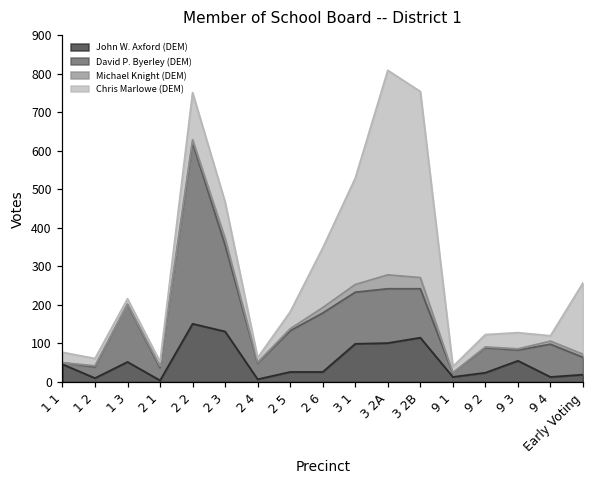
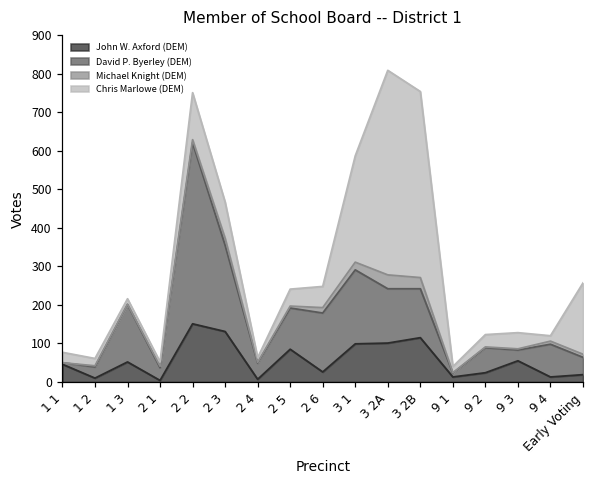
  {
    "John W. Axford (DEM)": {
      "1 2": 10,
      "1 3": 50,
      "2 1": 0,
      "2 2": 150,
      "2 3": 130,
      "2 4": 10,
-     "2 5": 30,
+     "2 5": 90,
      "2 6": 30,
      "3 1": 100,
      "3 2A": 100,
      "3 2B": 120,
      "9 1": 10,
      "9 2": 20,
      "9 3": 60,
      "9 4": 10,
      "Early Voting": 20
    },
    "David P. Byerley (DEM)": {
      "2 2": 470,
      "2 3": 220,
      "2 6": 150,
-     "3 1": 130,
+     "3 1": 190,
      "3 2A": 140,
      "3 2B": 130,
      "9 4": 90,
      "Early Voting": 50
    },
    "Michael Knight (DEM)": {
      "2 2": 10,
      "2 3": 20,
      "2 6": 10,
      "3 1": 20,
      "3 2A": 40,
      "3 2B": 30,
      "9 4": 10,
      "Early Voting": 10
    },
    "Chris Marlowe (DEM)": {
      "1 1": 30,
      "1 2": 20,
      "1 3": 10,
      "2 1": 10,
      "2 2": 120,
      "2 3": 90,
      "2 4": 10,
      "2 5": 40,
-     "2 6": 160,
+     "2 6": 60,
      "3 1": 280,
      "3 2A": 530,
      "3 2B": 480,
      "9 1": 20,
      "9 2": 30,
      "9 3": 40,
      "9 4": 10,
      "Early Voting": 190
    }
  }
